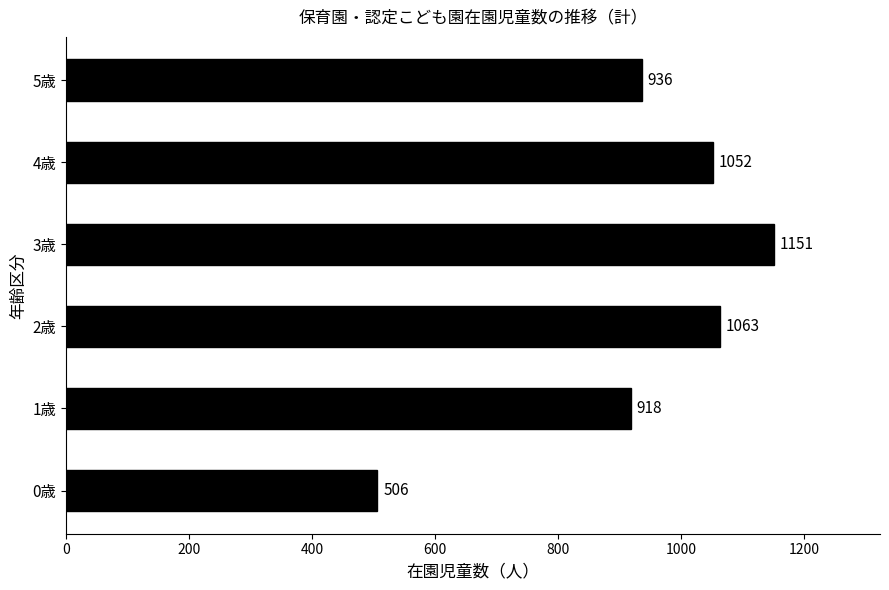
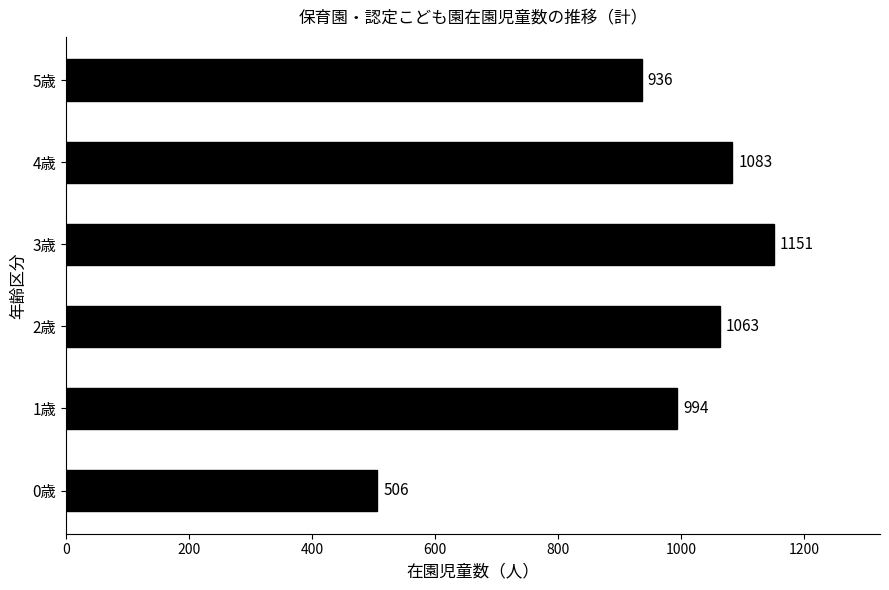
  {
    "5歳": 936,
-   "4歳": 1052,
+   "4歳": 1083,
    "3歳": 1151,
    "2歳": 1063,
-   "1歳": 918,
+   "1歳": 994,
    "0歳": 506
  }
